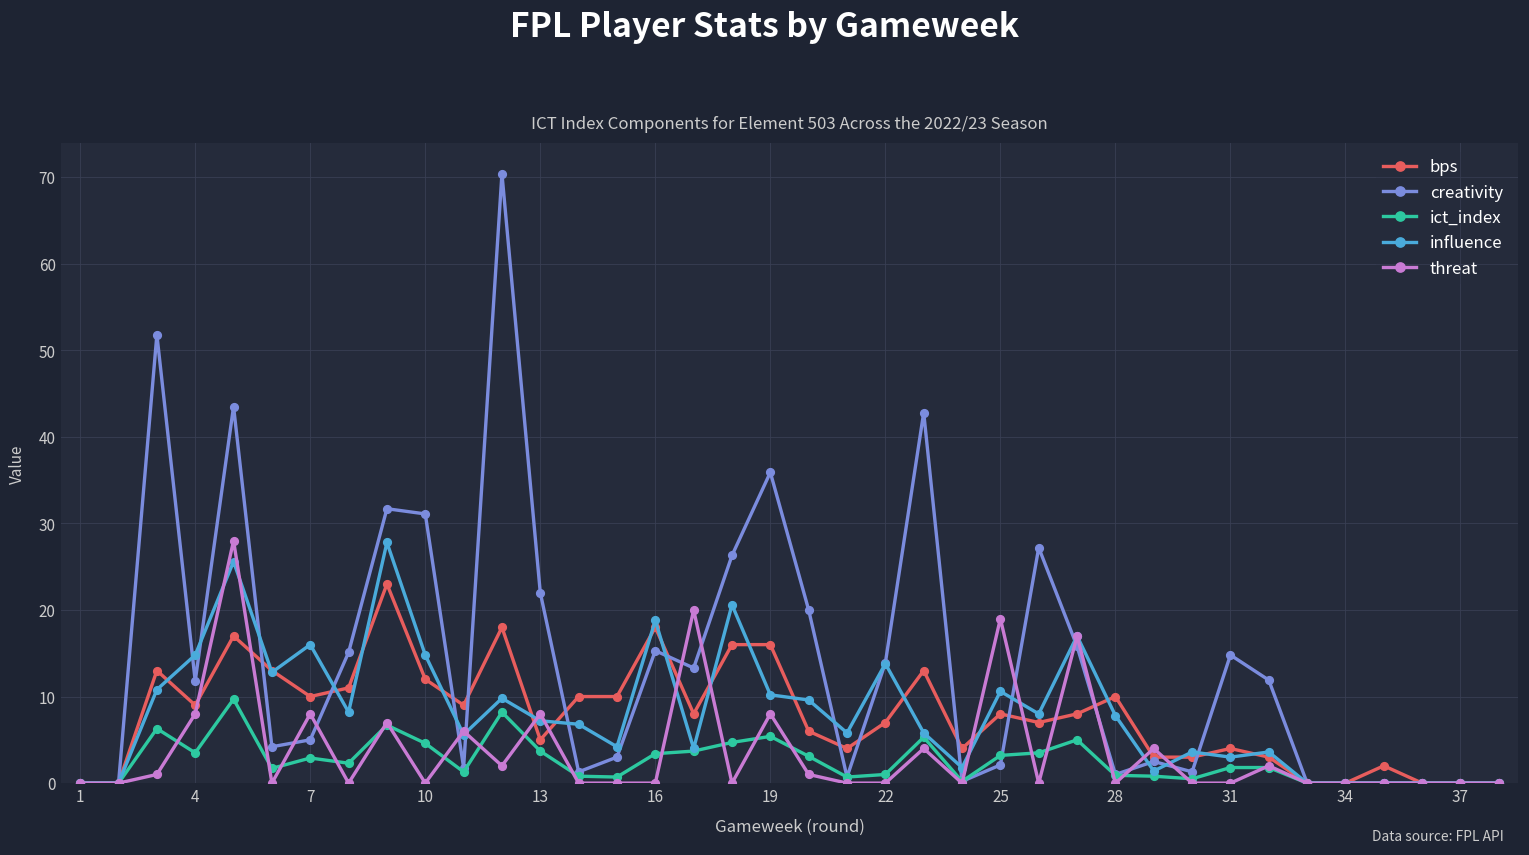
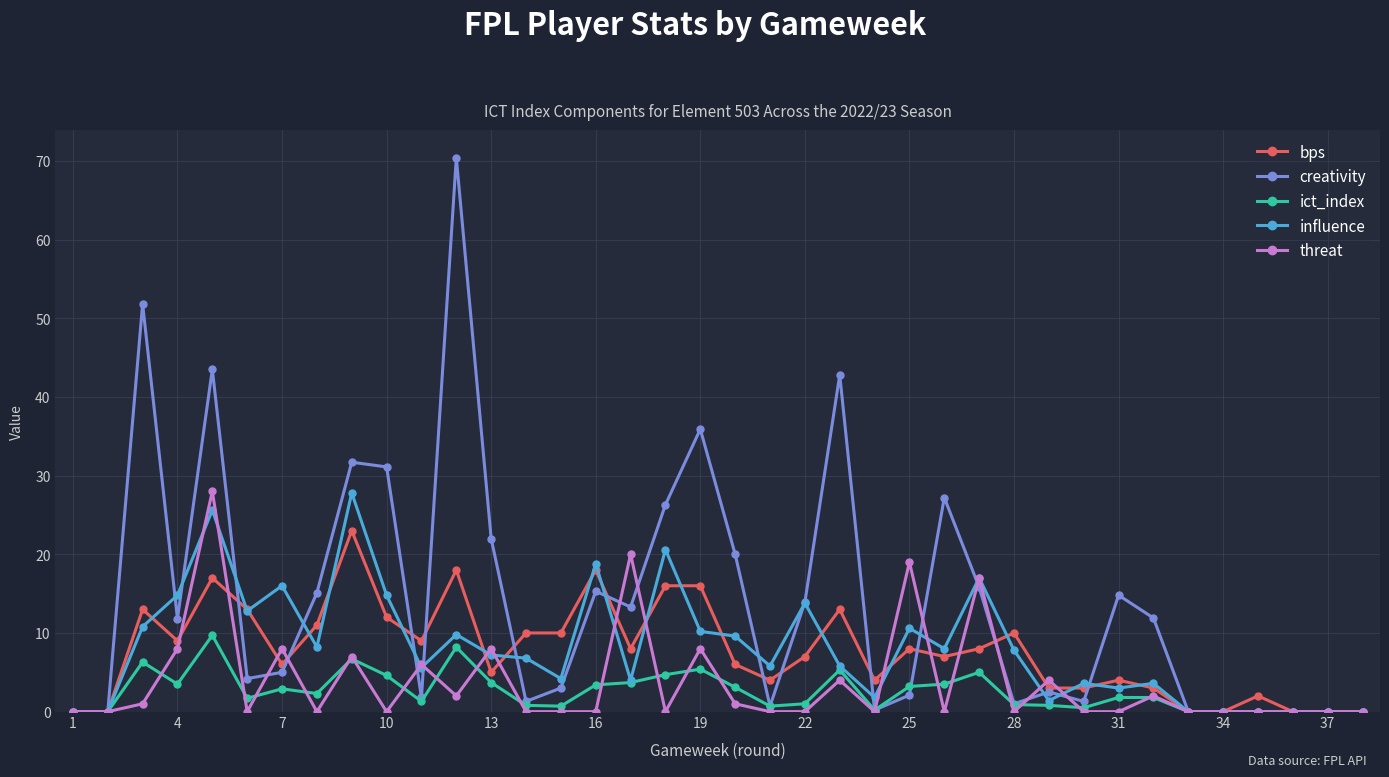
  {
    "bps": {
      "4": 9,
-     "7": 10,
+     "7": 6,
      "10": 12,
      "13": 5,
      "16": 18,
      "19": 16,
      "22": 7,
      "25": 8,
      "28": 10,
      "31": 4
    },
    "ict_index": {
      "4": 4,
      "7": 3,
      "10": 5,
      "13": 4,
      "16": 3,
      "19": 5,
      "22": 1,
      "25": 3,
      "31": 2
    },
    "threat": {
      "4": 8,
      "7": 8,
      "10": 0,
      "13": 8,
      "16": 0,
      "19": 8,
      "22": 0,
      "25": 19,
      "28": 0,
      "31": 0
    }
  }
